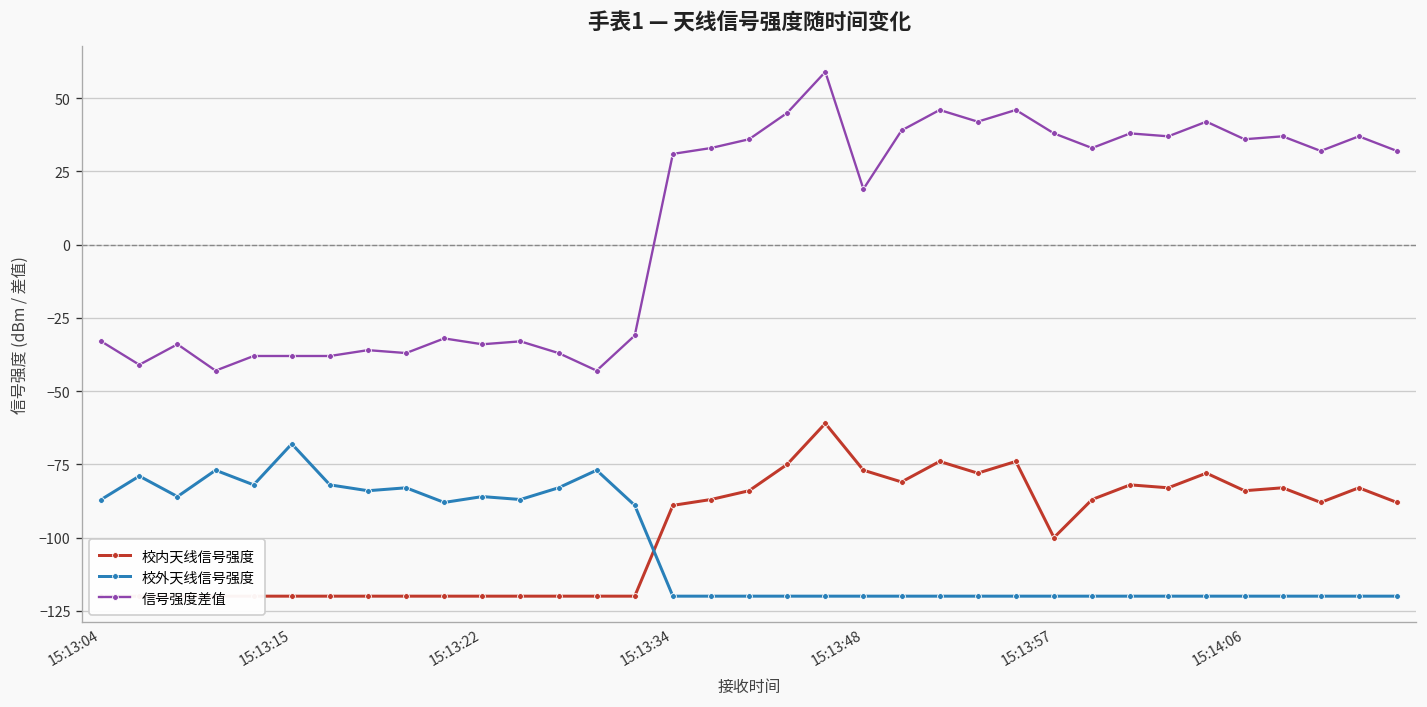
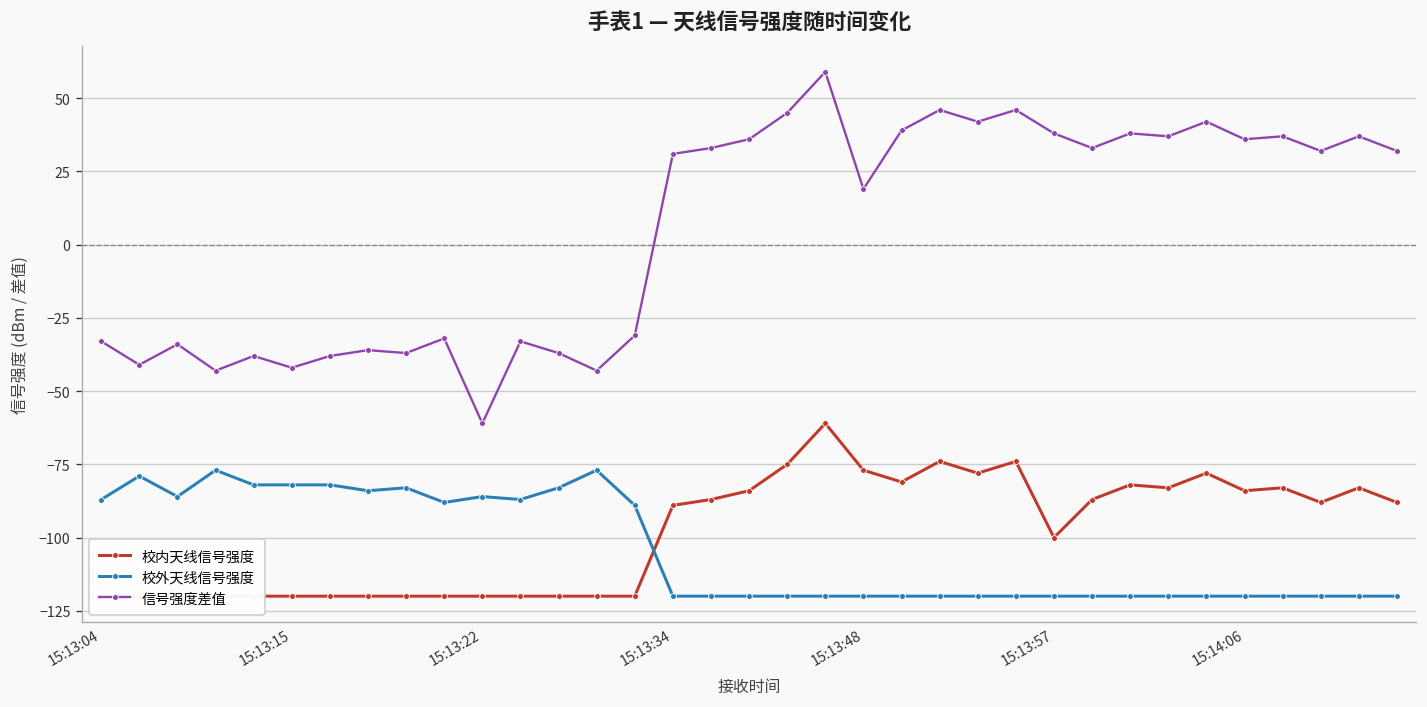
  {
    "校内天线信号强度": {
      "15:13:15": -120,
      "15:13:22": -120,
      "15:13:34": -89,
      "15:13:48": -77,
      "15:13:57": -100,
      "15:14:06": -84
    },
    "校外天线信号强度": {
      "15:13:04": -87,
-     "15:13:15": -68,
+     "15:13:15": -82,
      "15:13:22": -86,
      "15:13:34": -120,
      "15:13:48": -120,
      "15:13:57": -120,
      "15:14:06": -120
    },
    "信号强度差值": {
      "15:13:04": -33,
-     "15:13:15": -38,
-     "15:13:22": -34,
+     "15:13:15": -42,
+     "15:13:22": -61,
      "15:13:34": 31,
      "15:13:48": 19,
      "15:13:57": 38,
      "15:14:06": 36
    }
  }
